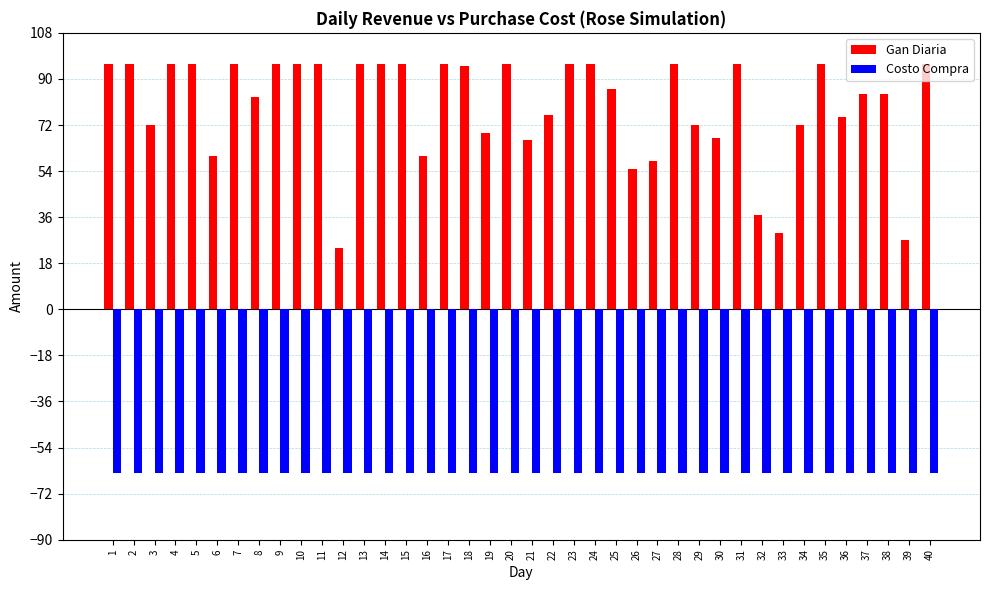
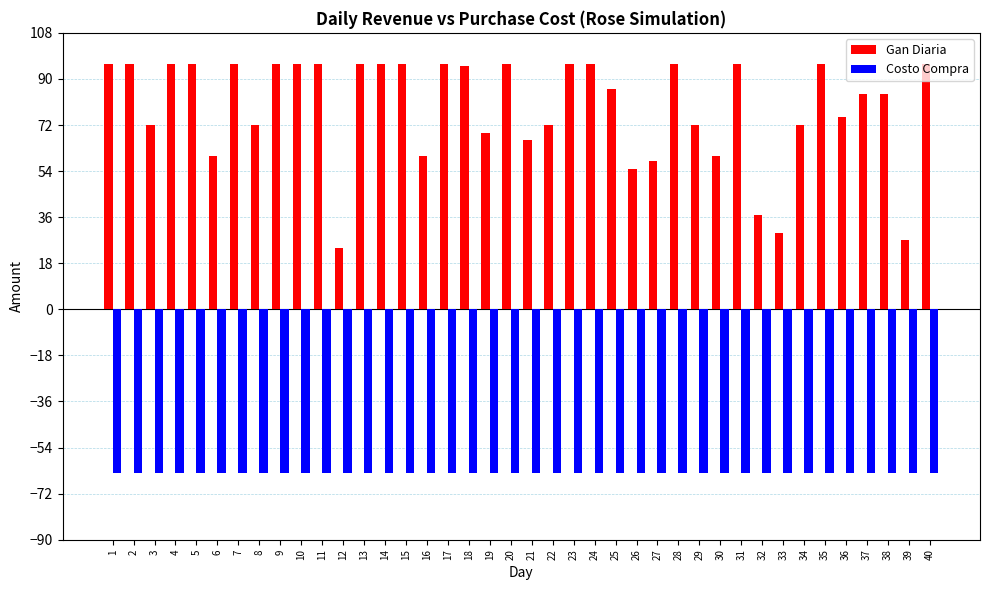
  {
    "Gan Diaria": {
      "1": 96,
      "2": 96,
      "3": 72,
      "4": 96,
      "5": 96,
      "6": 60,
      "7": 96,
-     "8": 83,
+     "8": 72,
      "9": 96,
      "10": 96,
      "11": 96,
      "12": 24,
      "13": 96,
      "14": 96,
      "15": 96,
      "16": 60,
      "17": 96,
      "18": 95,
      "19": 69,
      "20": 96,
      "21": 66,
-     "22": 76,
+     "22": 72,
      "23": 96,
      "24": 96,
      "25": 86,
      "26": 55,
      "27": 58,
      "28": 96,
      "29": 72,
-     "30": 67,
+     "30": 60,
      "31": 96,
      "32": 37,
      "33": 30,
      "34": 72,
      "35": 96,
      "36": 75,
      "37": 84,
      "38": 84,
      "39": 27
    },
    "Costo Compra": {
      "1": -64,
      "2": -64,
      "3": -64,
      "4": -64,
      "5": -64,
      "6": -64,
      "7": -64,
      "8": -64,
      "9": -64,
      "10": -64,
      "11": -64,
      "12": -64,
      "13": -64,
      "14": -64,
      "15": -64,
      "16": -64,
      "17": -64,
      "18": -64,
      "19": -64,
      "20": -64,
      "21": -64,
      "22": -64,
      "23": -64,
      "24": -64,
      "25": -64,
      "26": -64,
      "27": -64,
      "28": -64,
      "29": -64,
      "30": -64,
      "31": -64,
      "32": -64,
      "33": -64,
      "34": -64,
      "35": -64,
      "36": -64,
      "37": -64,
      "38": -64,
      "39": -64,
      "40": -64
    }
  }
